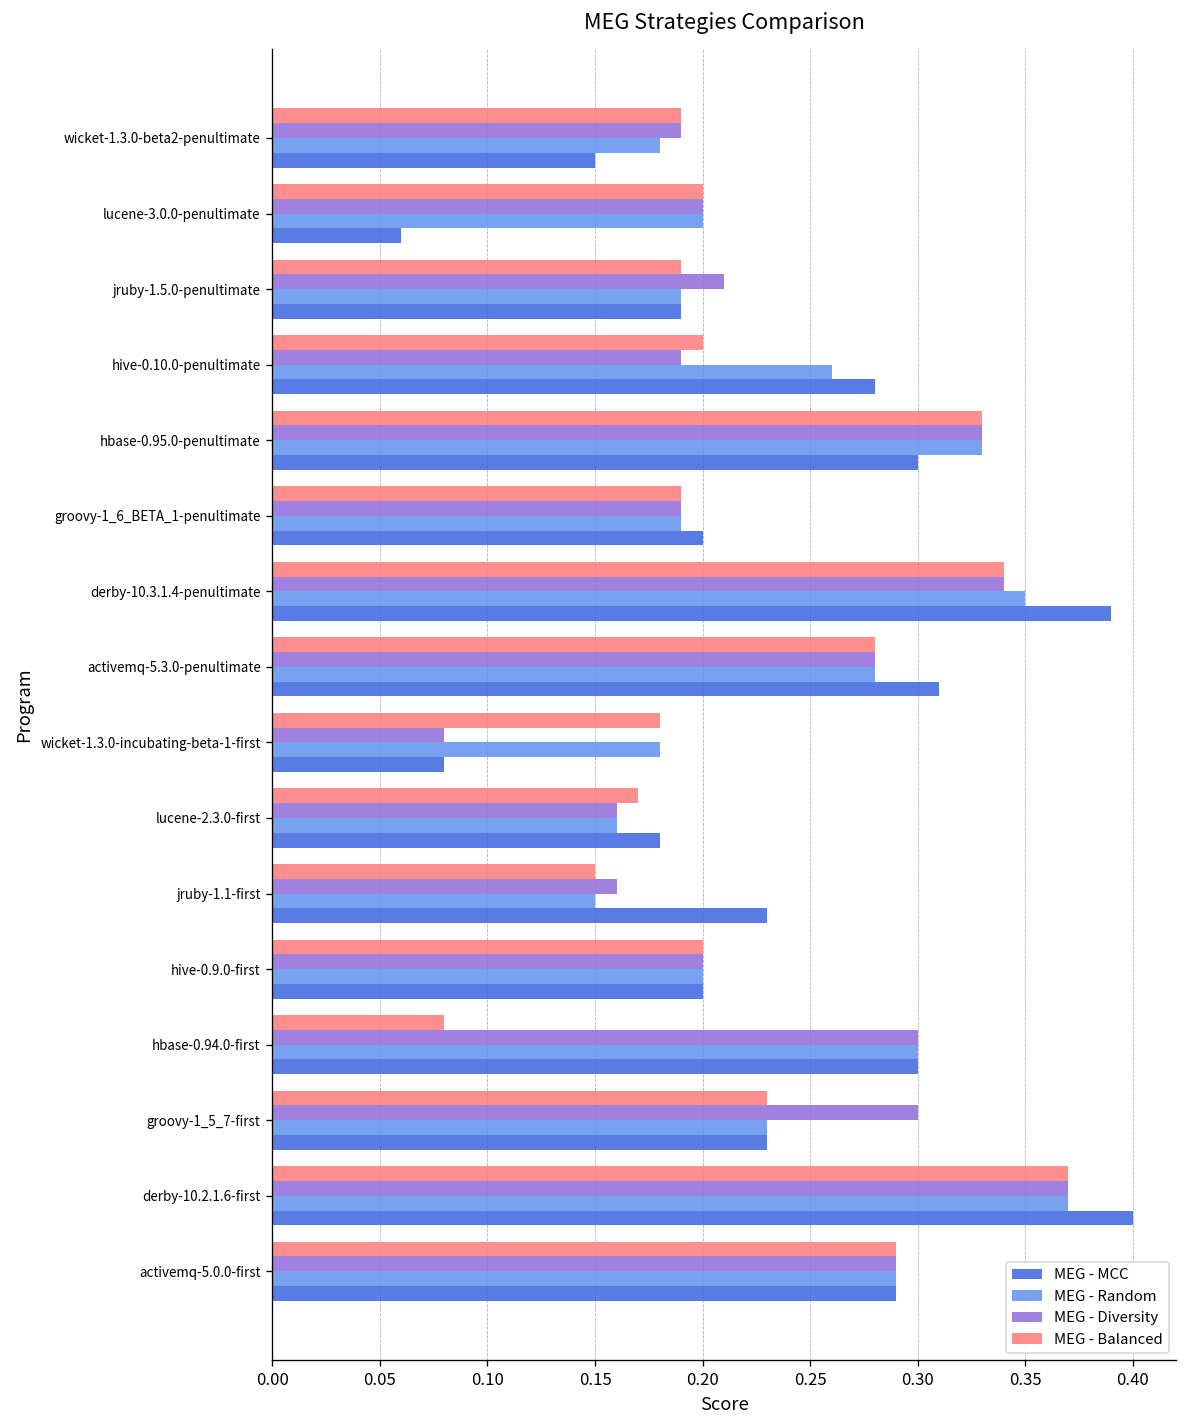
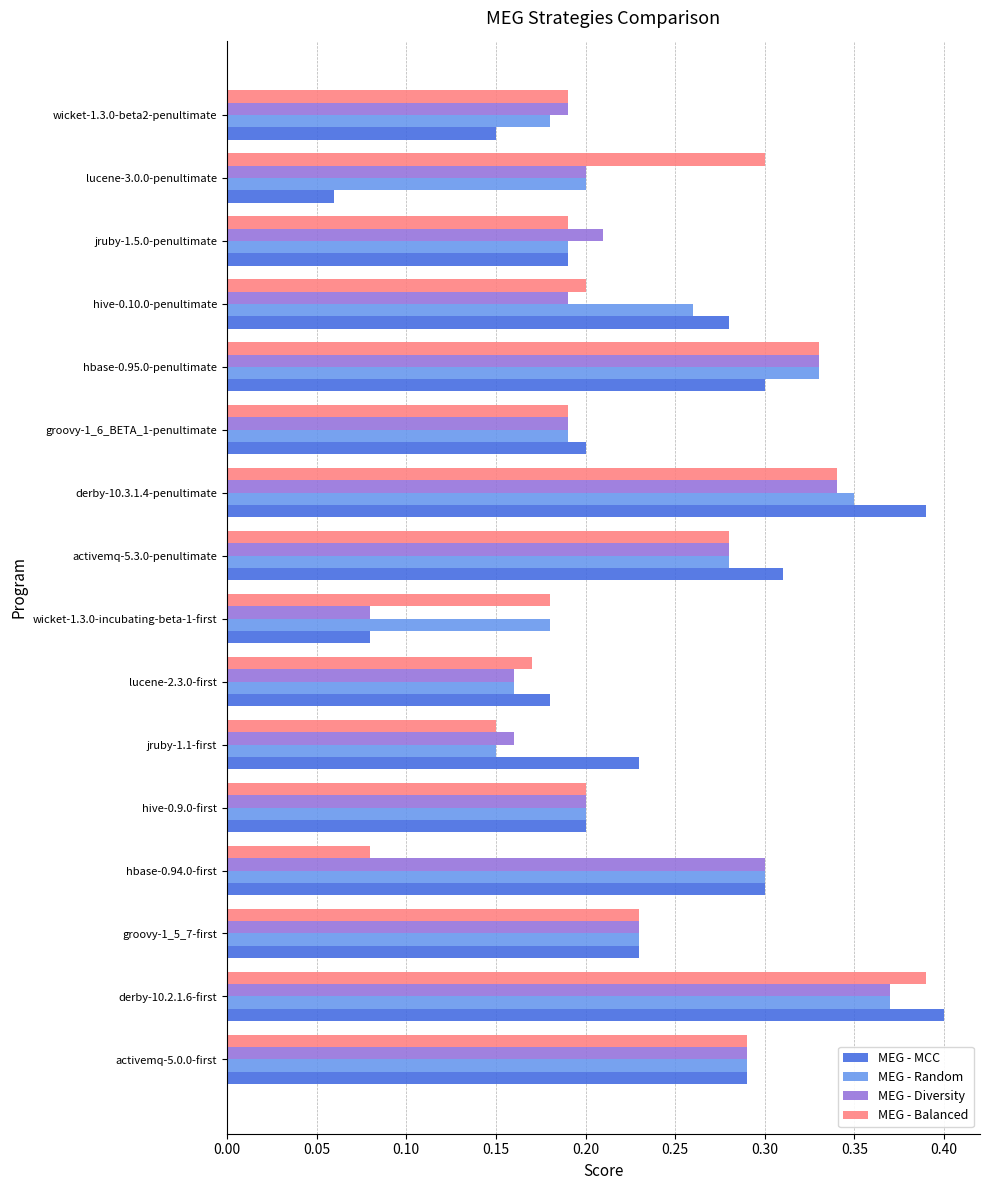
  {
    "MEG - Diversity": {
      "wicket-1.3.0-beta2-penultimate": 0.19,
      "lucene-3.0.0-penultimate": 0.20,
      "jruby-1.5.0-penultimate": 0.21,
      "hive-0.10.0-penultimate": 0.19,
      "hbase-0.95.0-penultimate": 0.33,
      "groovy-1_6_BETA_1-penultimate": 0.19,
      "derby-10.3.1.4-penultimate": 0.34,
      "activemq-5.3.0-penultimate": 0.28,
      "wicket-1.3.0-incubating-beta-1-first": 0.08,
      "lucene-2.3.0-first": 0.16,
      "jruby-1.1-first": 0.16,
      "hive-0.9.0-first": 0.20,
      "hbase-0.94.0-first": 0.30,
-     "groovy-1_5_7-first": 0.30,
+     "groovy-1_5_7-first": 0.23,
      "derby-10.2.1.6-first": 0.37,
      "activemq-5.0.0-first": 0.29
    },
    "MEG - Balanced": {
      "wicket-1.3.0-beta2-penultimate": 0.19,
-     "lucene-3.0.0-penultimate": 0.2,
+     "lucene-3.0.0-penultimate": 0.3,
      "jruby-1.5.0-penultimate": 0.19,
      "hive-0.10.0-penultimate": 0.20,
      "hbase-0.95.0-penultimate": 0.33,
      "groovy-1_6_BETA_1-penultimate": 0.19,
      "derby-10.3.1.4-penultimate": 0.34,
      "activemq-5.3.0-penultimate": 0.28,
      "wicket-1.3.0-incubating-beta-1-first": 0.18,
      "lucene-2.3.0-first": 0.17,
      "jruby-1.1-first": 0.15,
      "hive-0.9.0-first": 0.20,
      "hbase-0.94.0-first": 0.08,
      "groovy-1_5_7-first": 0.23,
-     "derby-10.2.1.6-first": 0.37,
+     "derby-10.2.1.6-first": 0.39,
      "activemq-5.0.0-first": 0.29
    }
  }
